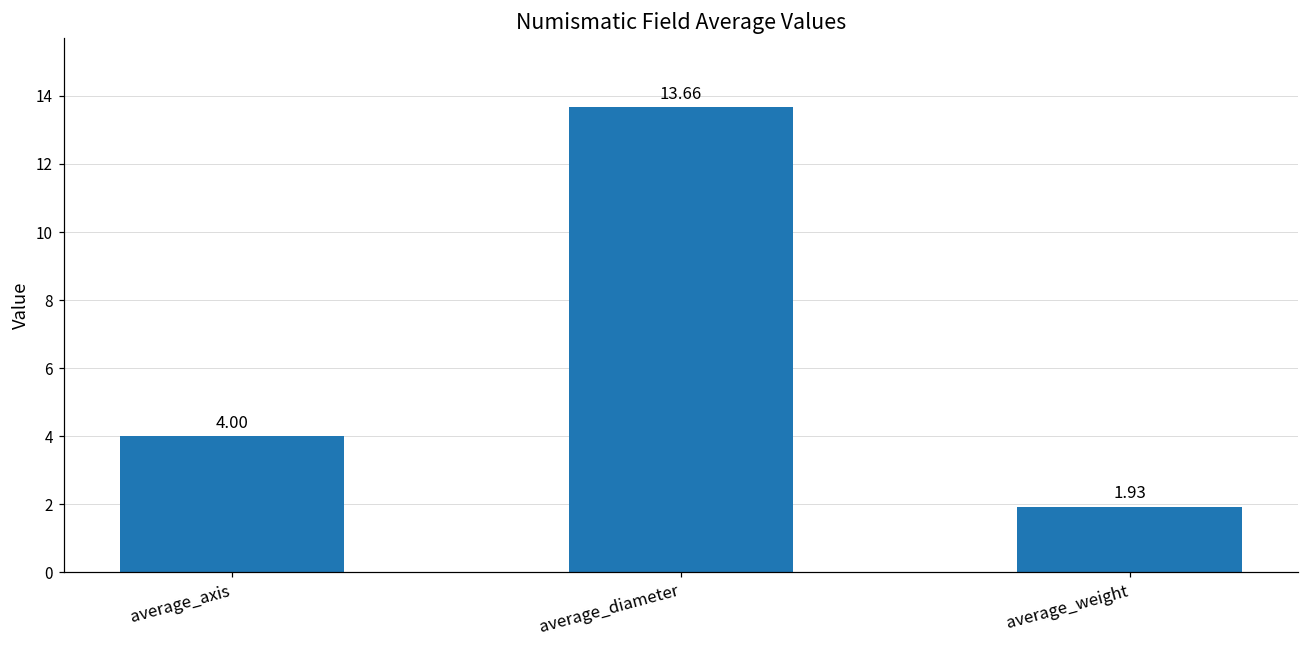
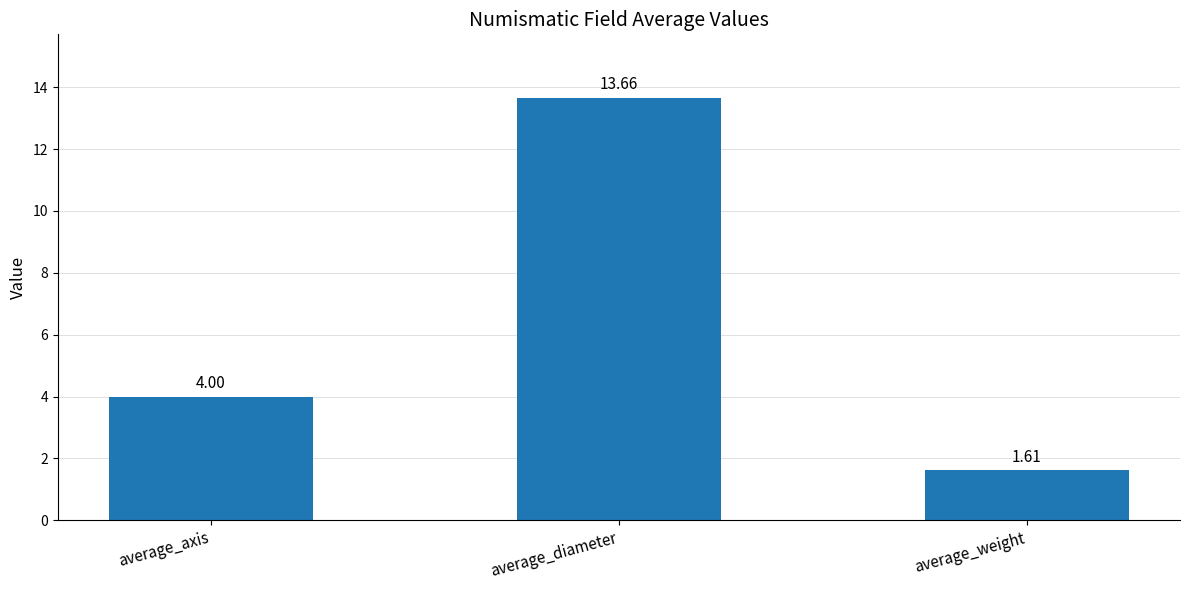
  {
    "average_axis": 4.00,
    "average_diameter": 13.66,
-   "average_weight": 1.93
+   "average_weight": 1.61
  }
